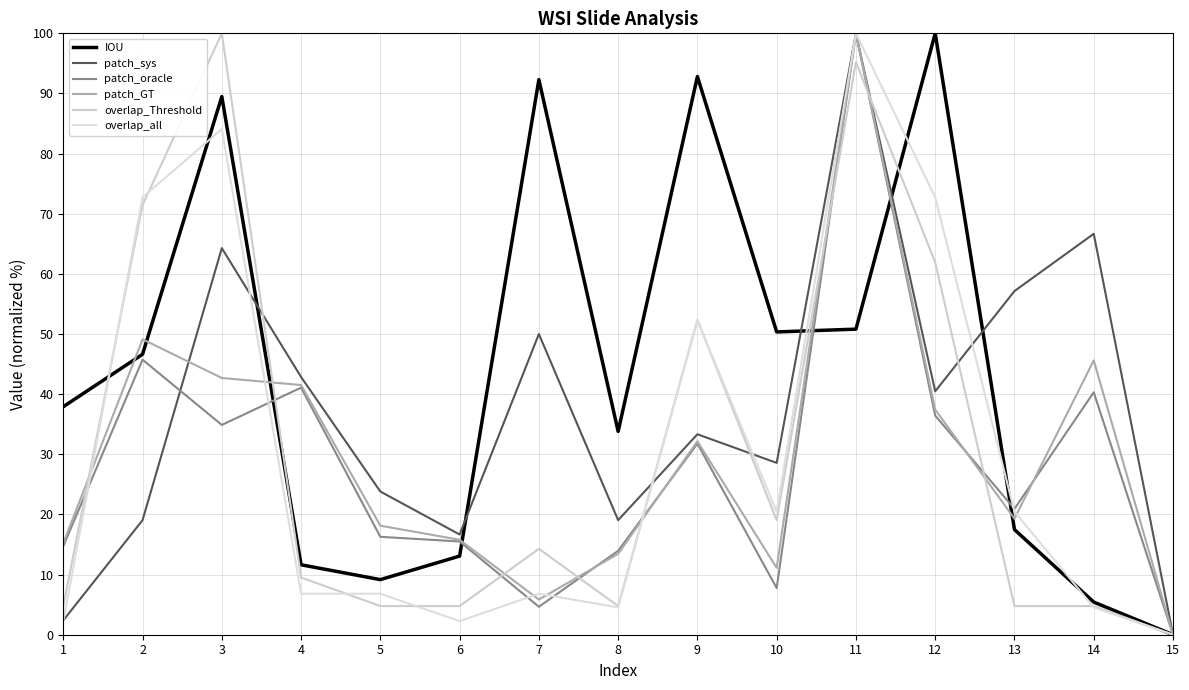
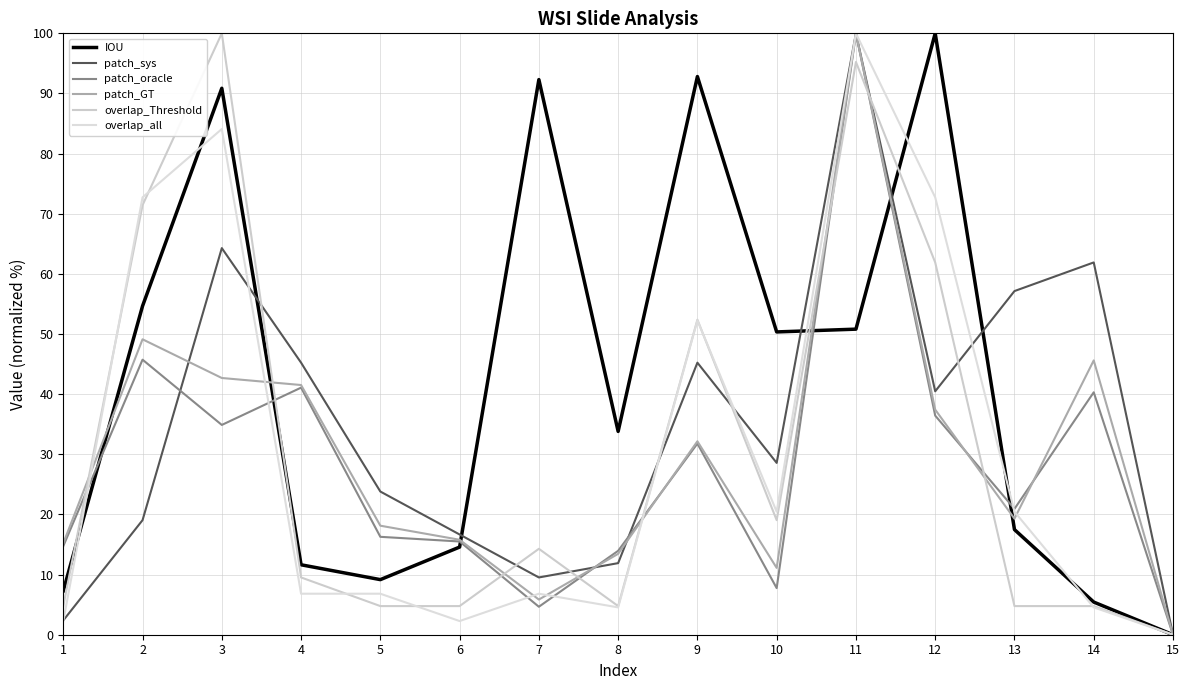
  {
    "IOU": {
-     "1": 38,
-     "2": 47,
-     "3": 89,
+     "1": 7,
+     "2": 55,
+     "3": 91,
      "4": 12,
      "5": 9,
-     "6": 13,
+     "6": 15,
      "7": 92,
      "8": 34,
      "9": 93,
      "10": 50,
      "11": 51,
      "12": 100,
      "13": 17,
      "14": 5
    },
    "patch_sys": {
      "2": 19,
      "3": 64,
-     "4": 43,
+     "4": 45,
      "5": 24,
      "6": 17,
-     "7": 50,
-     "8": 19,
-     "9": 33,
+     "7": 10,
+     "8": 12,
+     "9": 45,
      "10": 29,
      "12": 40,
      "13": 57,
-     "14": 67
+     "14": 62
    }
  }
